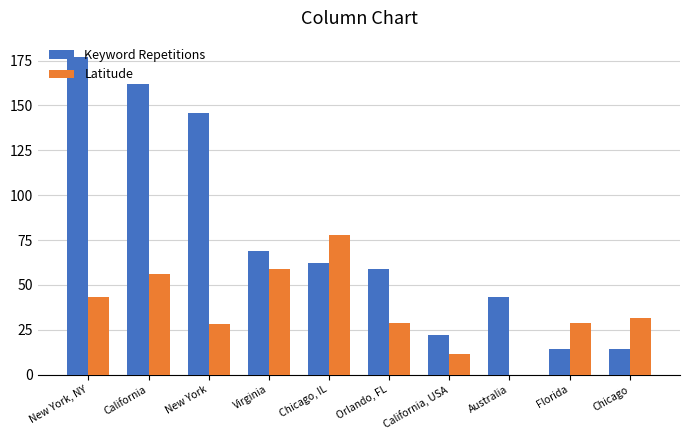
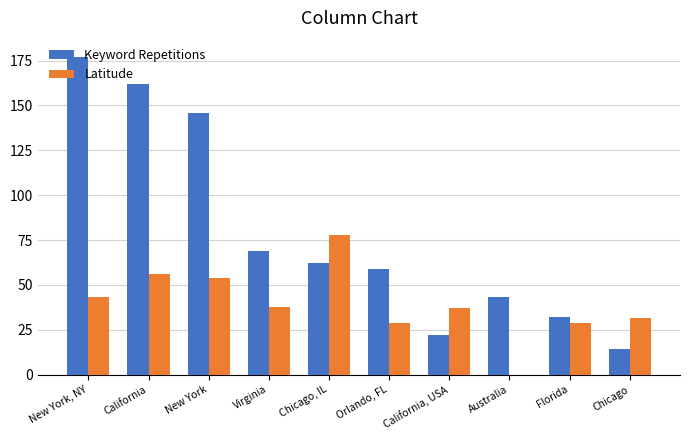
  {
    "Keyword Repetitions": {
      "New York, NY": 177,
      "California": 162,
      "New York": 146,
      "Virginia": 69,
      "Chicago, IL": 62,
      "Orlando, FL": 59,
      "California, USA": 22,
      "Australia": 43,
-     "Florida": 14,
+     "Florida": 32,
      "Chicago": 14
    },
    "Latitude": {
      "New York, NY": 43,
      "California": 56,
-     "New York": 28,
-     "Virginia": 59,
+     "New York": 54,
+     "Virginia": 38,
      "Chicago, IL": 78,
      "Orlando, FL": 29,
-     "California, USA": 12,
+     "California, USA": 37,
      "Florida": 29,
      "Chicago": 32
    }
  }
